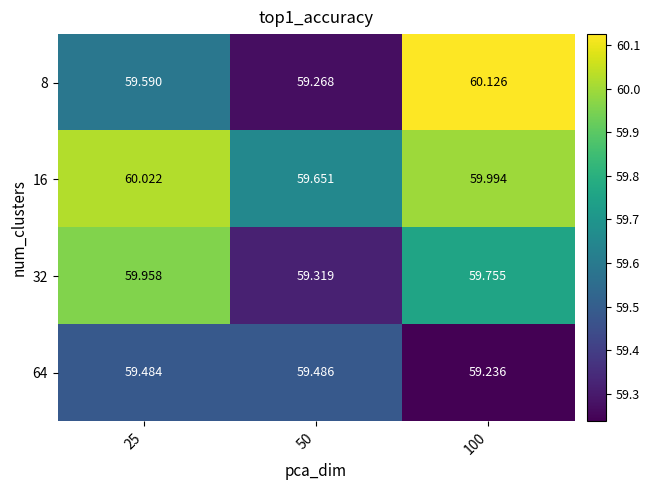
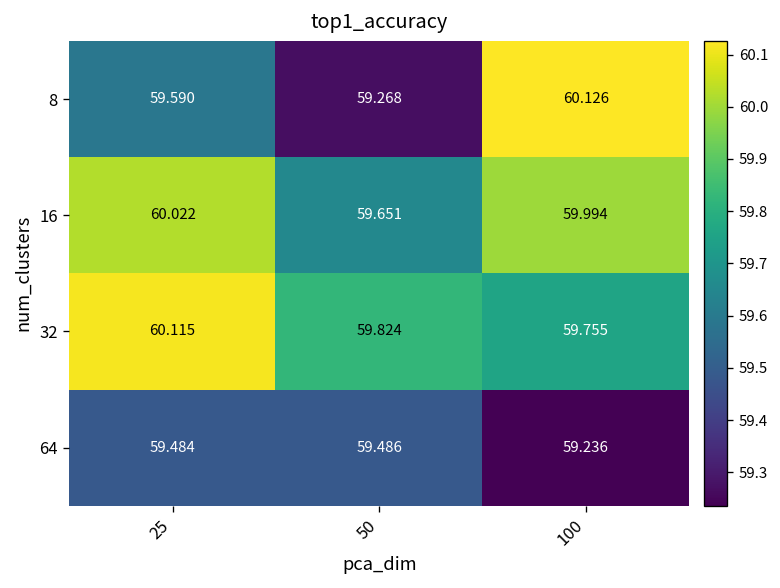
  {
    "8": {
      "25": 59.590,
      "50": 59.268,
      "100": 60.126
    },
    "16": {
      "25": 60.022,
      "50": 59.651,
      "100": 59.994
    },
    "32": {
-     "25": 59.958,
-     "50": 59.319,
+     "25": 60.115,
+     "50": 59.824,
      "100": 59.755
    },
    "64": {
      "25": 59.484,
      "50": 59.486,
      "100": 59.236
    }
  }
